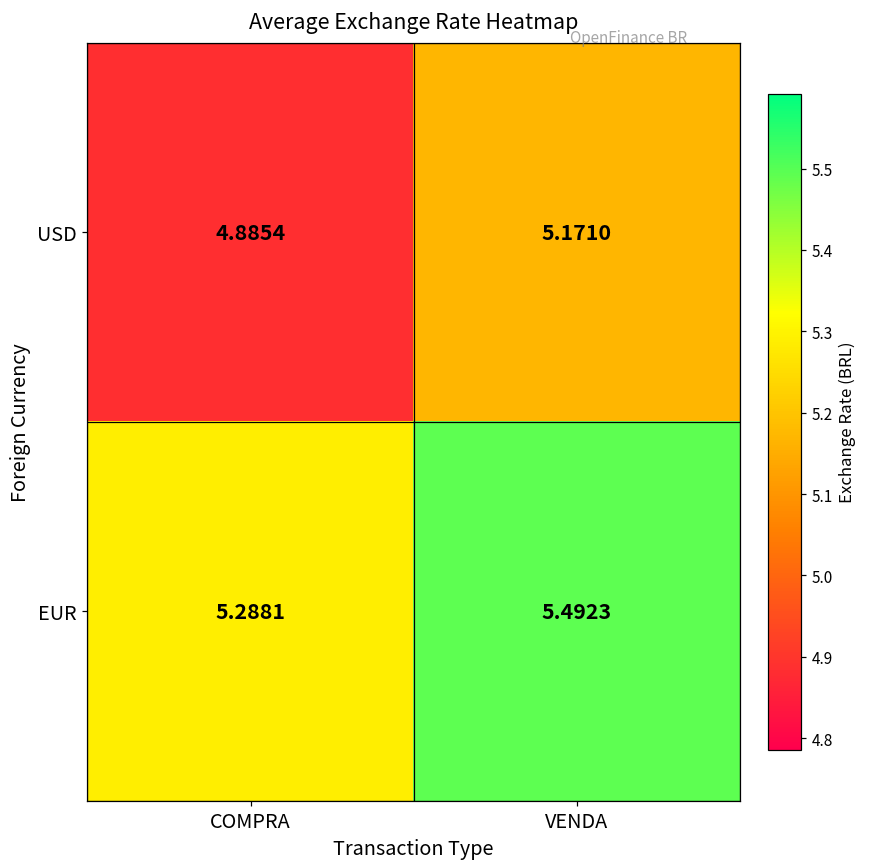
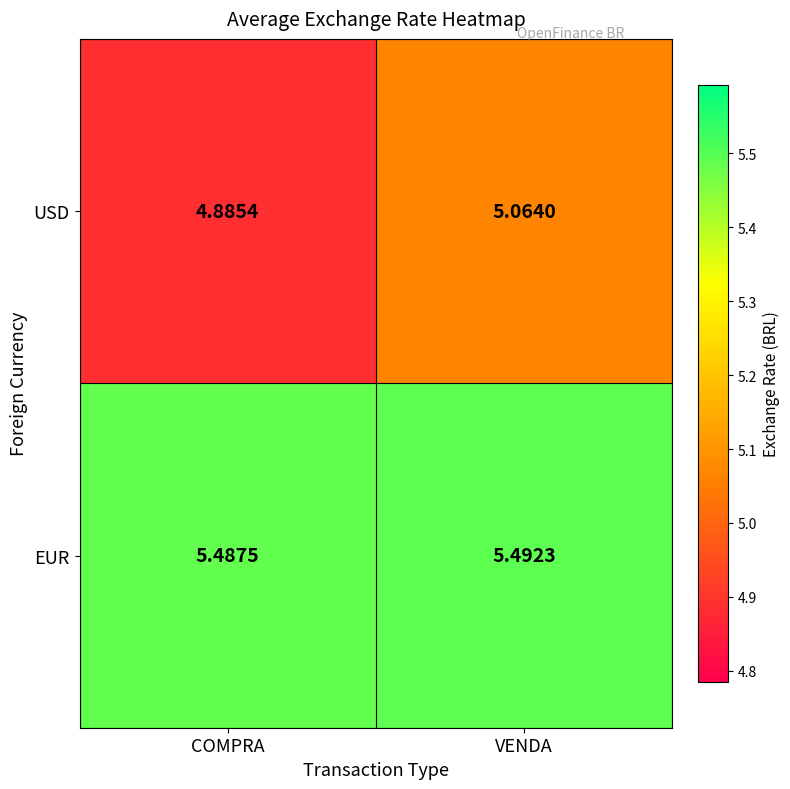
  {
    "USD": {
      "COMPRA": 4.8854,
-     "VENDA": 5.1710
+     "VENDA": 5.0640
    },
    "EUR": {
-     "COMPRA": 5.2881,
+     "COMPRA": 5.4875,
      "VENDA": 5.4923
    }
  }
